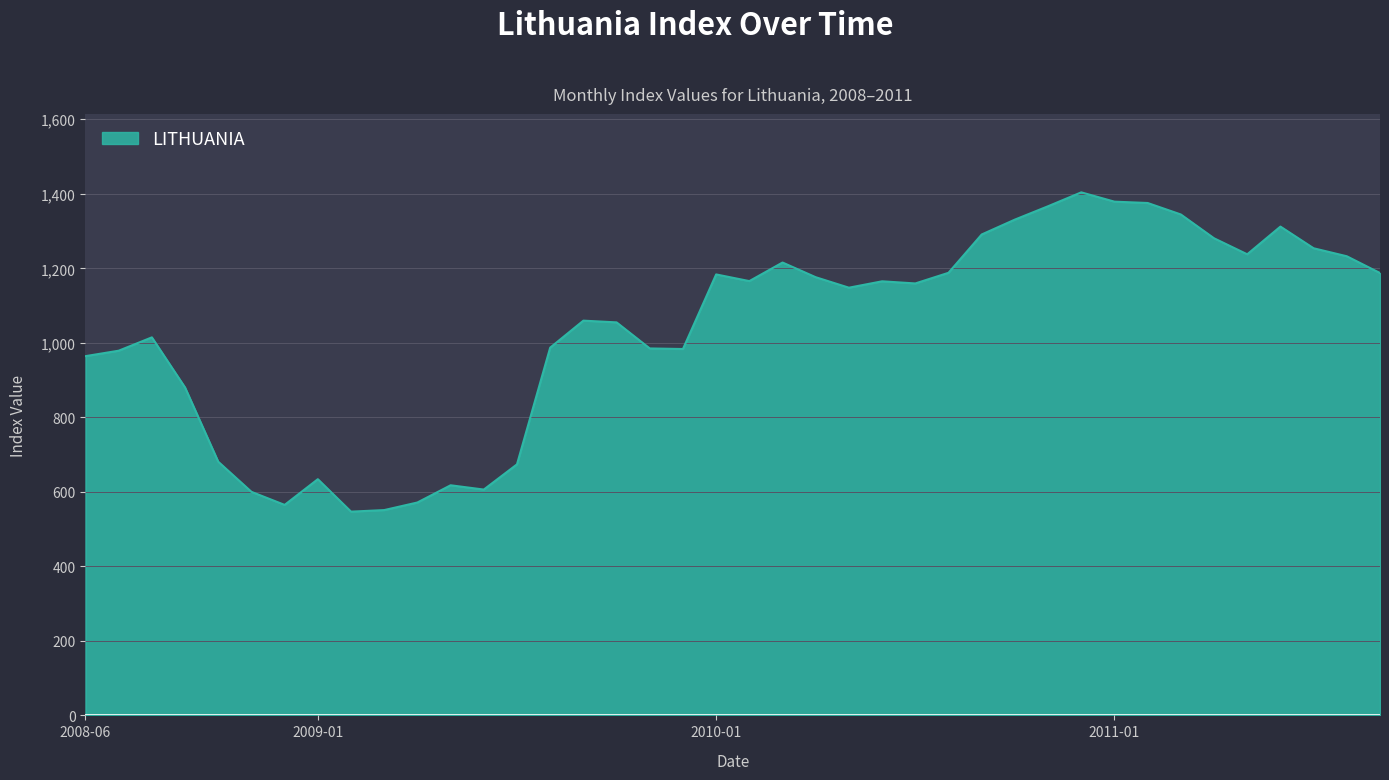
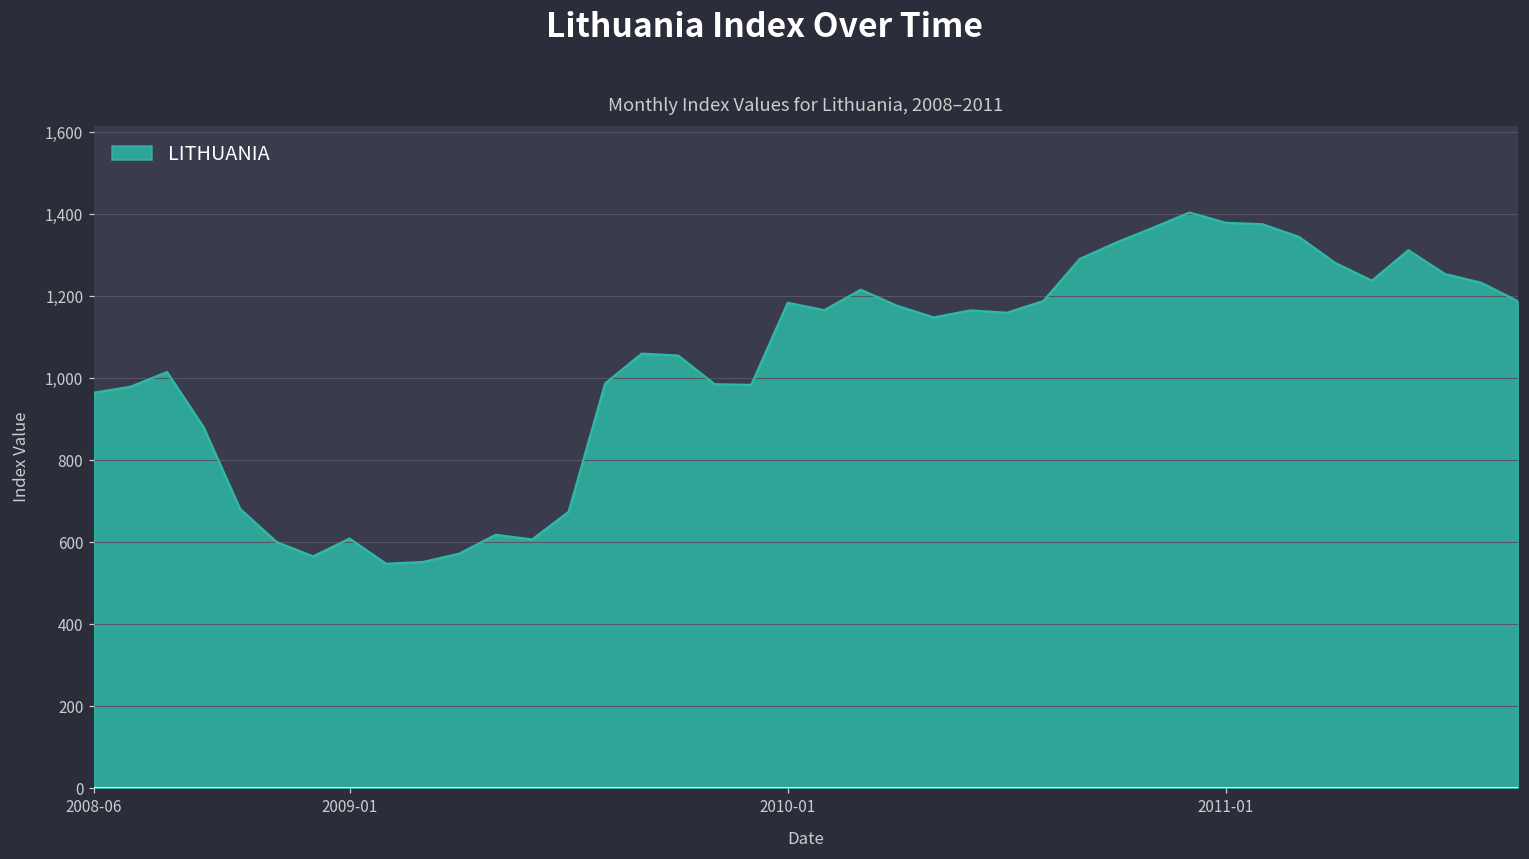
  {
    "2008-06": "960",
-   "2009-01": "630",
+   "2009-01": "610",
    "2010-01": "1,180",
    "2011-01": "1,380"
  }
